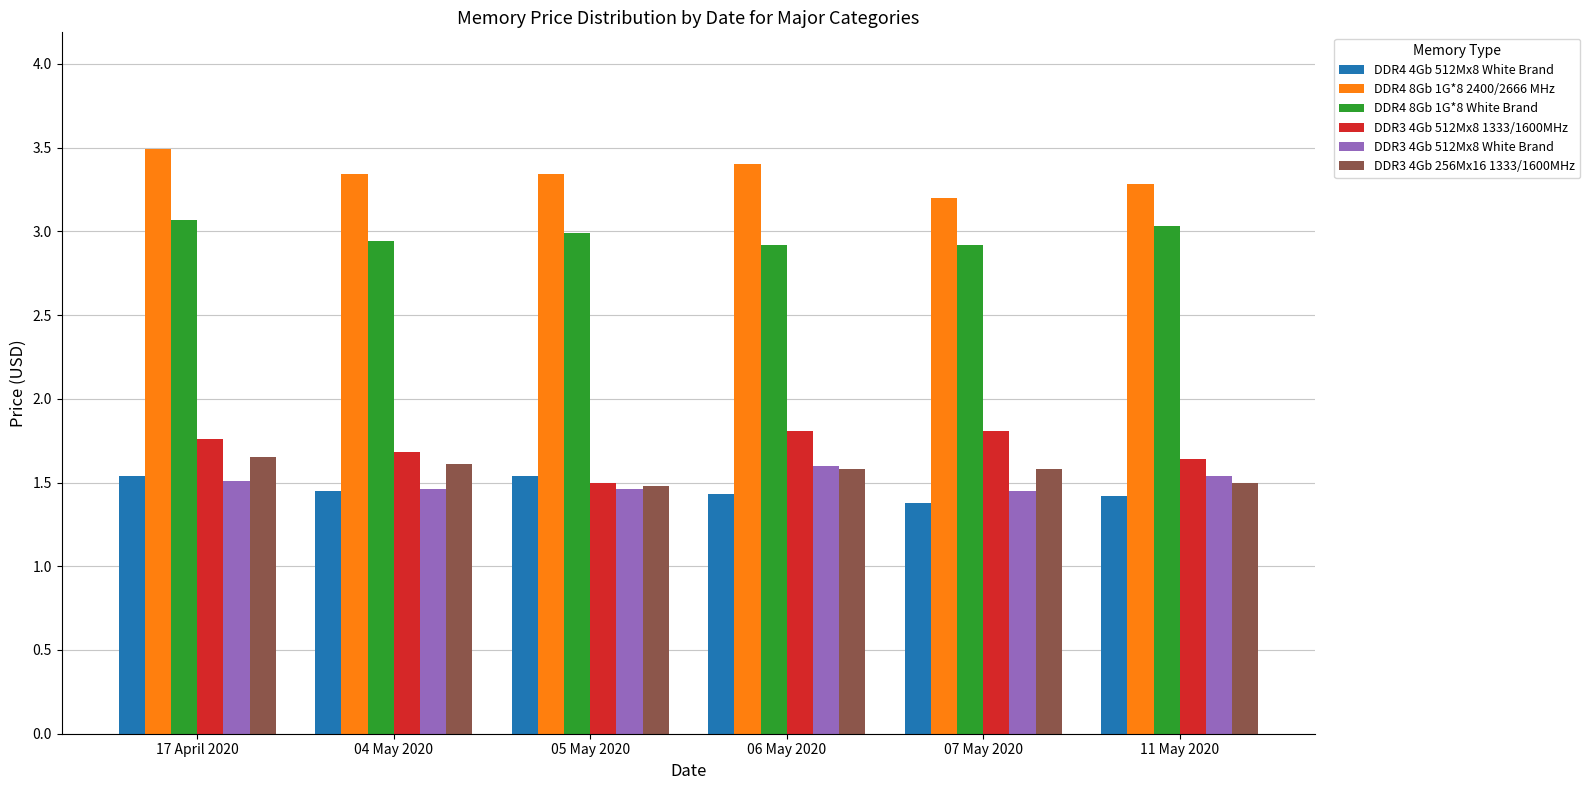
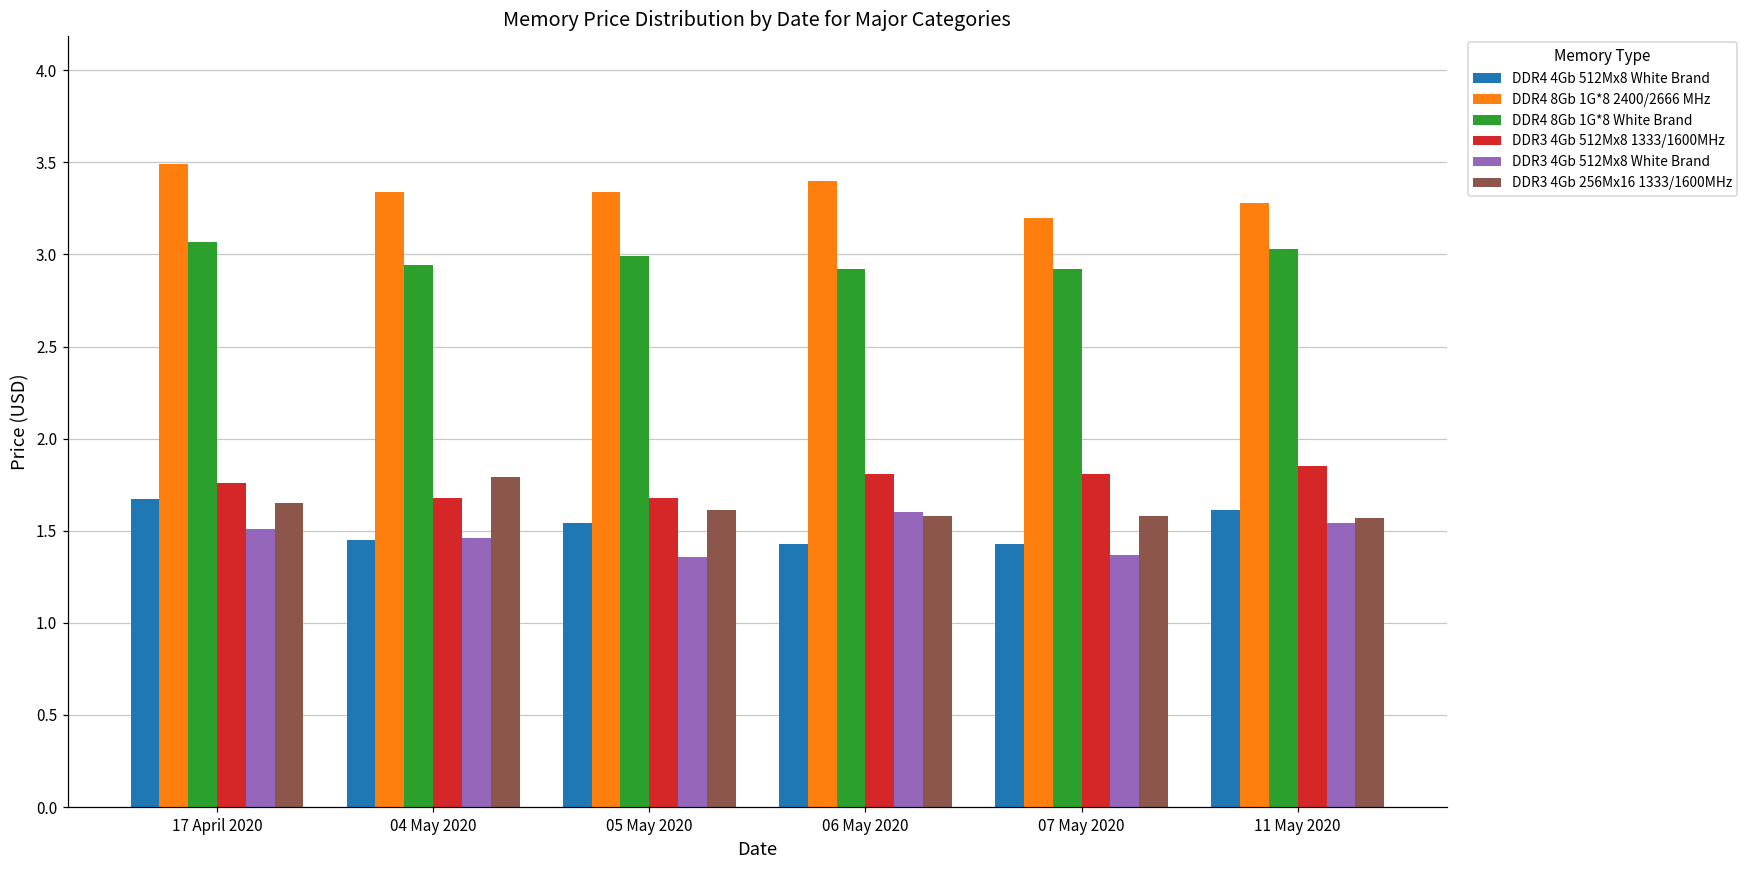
  {
    "DDR4 4Gb 512Mx8 White Brand": {
-     "17 April 2020": 1.54,
+     "17 April 2020": 1.67,
      "04 May 2020": 1.45,
      "05 May 2020": 1.54,
      "06 May 2020": 1.43,
-     "07 May 2020": 1.38,
-     "11 May 2020": 1.42
+     "07 May 2020": 1.43,
+     "11 May 2020": 1.61
    },
    "DDR4 8Gb 1G*8 2400/2666 MHz": {
      "17 April 2020": 3.49,
      "04 May 2020": 3.34,
      "05 May 2020": 3.34,
      "06 May 2020": 3.40,
      "07 May 2020": 3.20,
      "11 May 2020": 3.28
    },
    "DDR4 8Gb 1G*8 White Brand": {
      "17 April 2020": 3.07,
      "04 May 2020": 2.94,
      "05 May 2020": 2.99,
      "06 May 2020": 2.92,
      "07 May 2020": 2.92,
      "11 May 2020": 3.03
    },
    "DDR3 4Gb 512Mx8 1333/1600MHz": {
      "17 April 2020": 1.76,
      "04 May 2020": 1.68,
-     "05 May 2020": 1.50,
+     "05 May 2020": 1.68,
      "06 May 2020": 1.81,
      "07 May 2020": 1.81,
-     "11 May 2020": 1.64
+     "11 May 2020": 1.85
    },
    "DDR3 4Gb 512Mx8 White Brand": {
      "17 April 2020": 1.51,
      "04 May 2020": 1.46,
-     "05 May 2020": 1.46,
+     "05 May 2020": 1.36,
      "06 May 2020": 1.60,
-     "07 May 2020": 1.45,
+     "07 May 2020": 1.37,
      "11 May 2020": 1.54
    },
    "DDR3 4Gb 256Mx16 1333/1600MHz": {
      "17 April 2020": 1.65,
-     "04 May 2020": 1.61,
-     "05 May 2020": 1.48,
+     "04 May 2020": 1.79,
+     "05 May 2020": 1.61,
      "06 May 2020": 1.58,
      "07 May 2020": 1.58,
-     "11 May 2020": 1.50
+     "11 May 2020": 1.57
    }
  }
